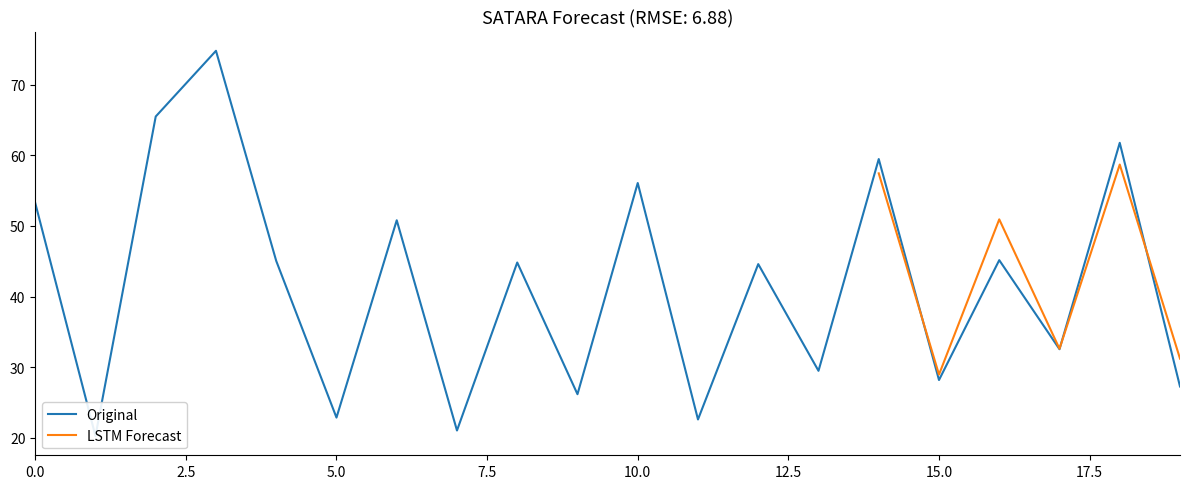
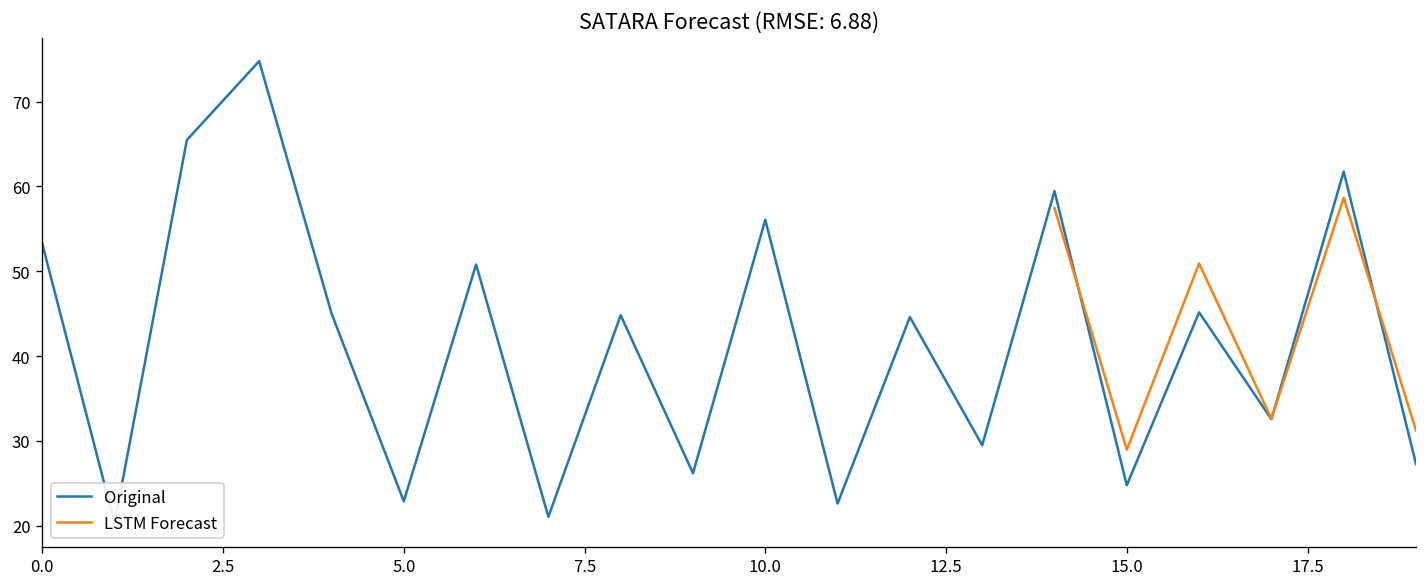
  {
    "Original": {
      "0.0": 53,
      "5.0": 23,
      "10.0": 56,
-     "15.0": 28
+     "15.0": 25
    },
    "LSTM Forecast": {
      "15.0": 29
    }
  }
